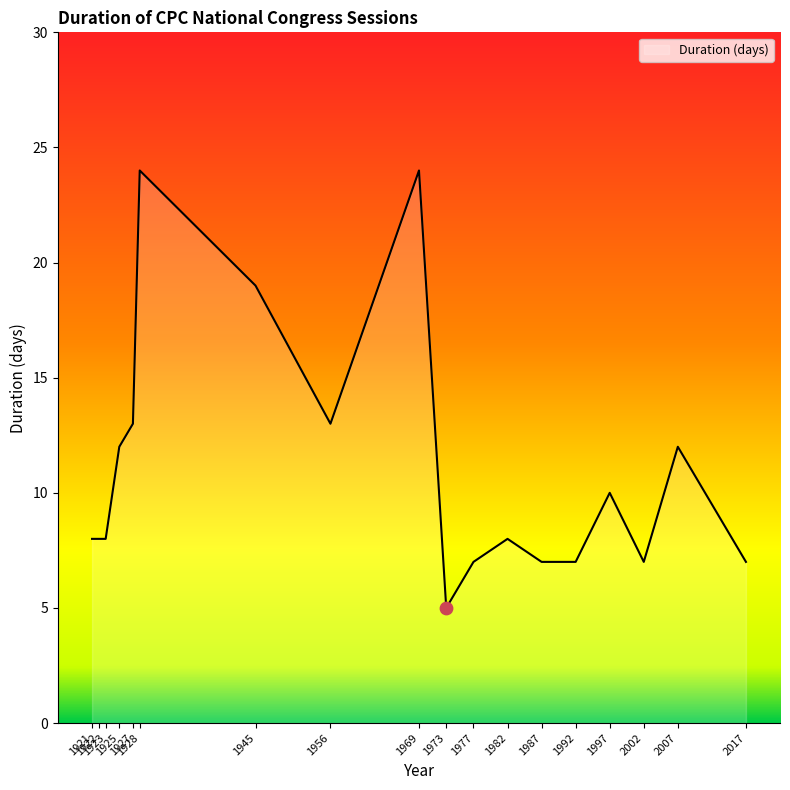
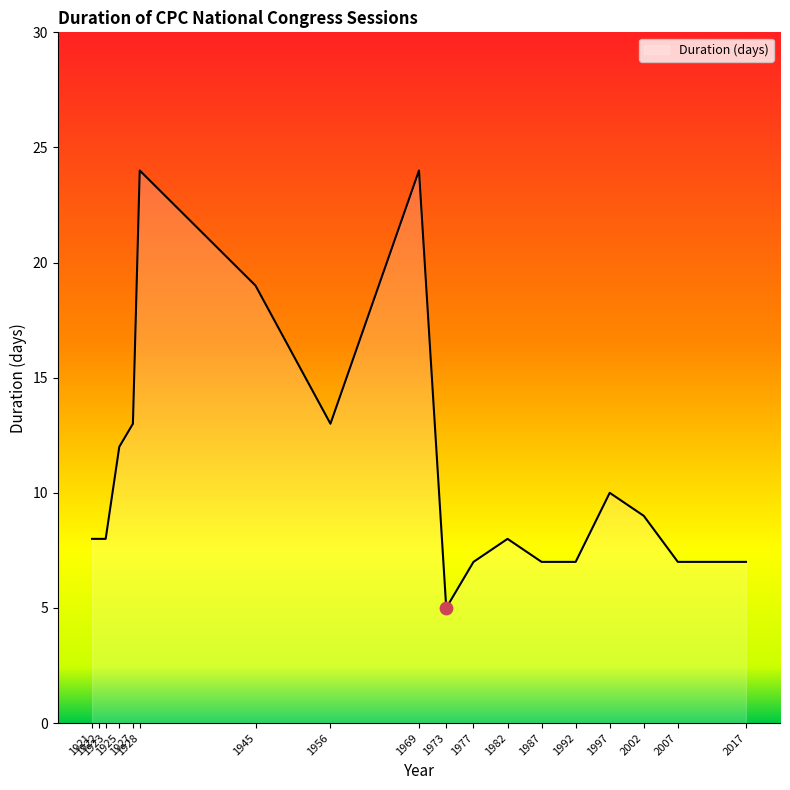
  {
    "Duration (days)": {
      "1921": 8,
      "1922": 8,
      "1923": 8,
      "1925": 12,
      "1927": 13,
      "1928": 24,
      "1945": 19,
      "1956": 13,
      "1969": 24,
      "1977": 7,
      "1982": 8,
      "1987": 7,
      "1992": 7,
      "1997": 10,
-     "2002": 7,
-     "2007": 12,
+     "2002": 9,
+     "2007": 7,
      "2017": 7
    }
  }
